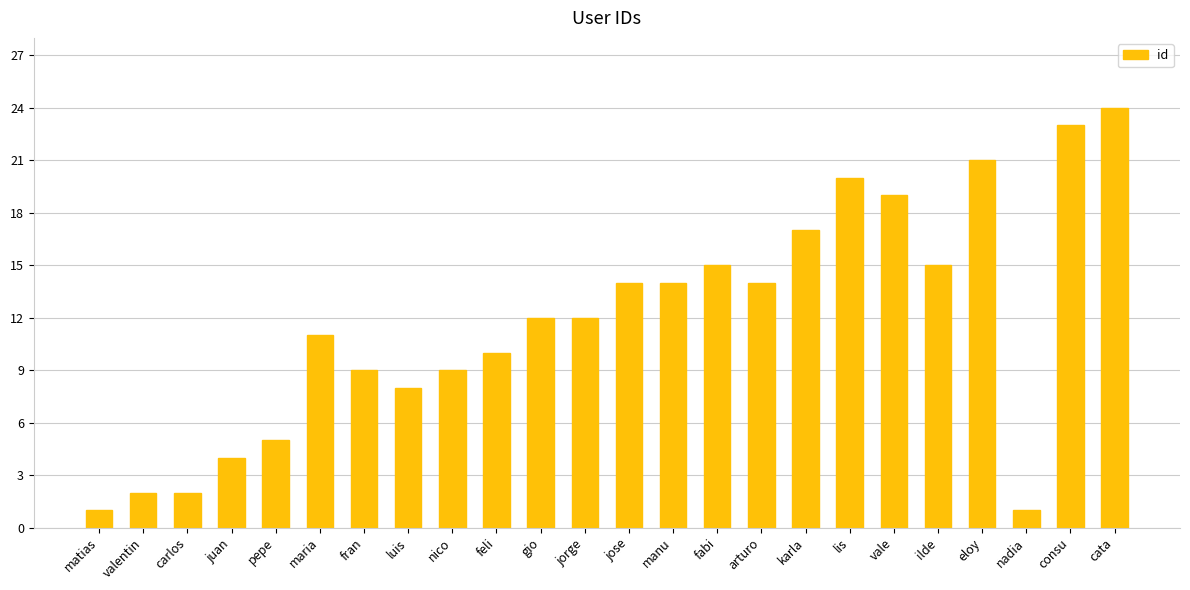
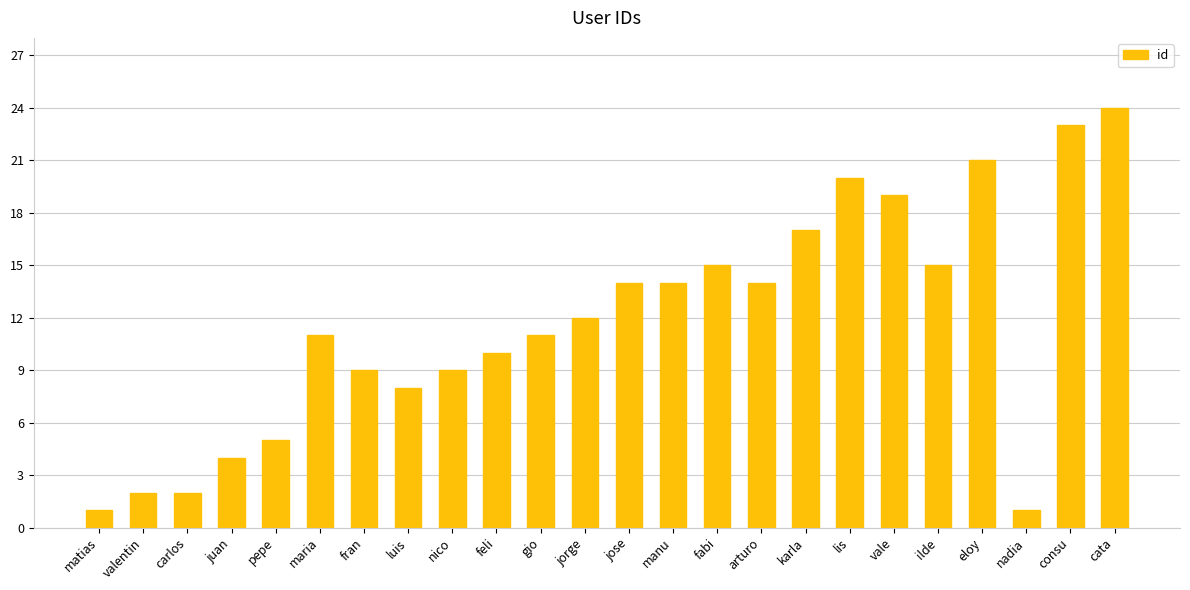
  {
    "matias": 1,
    "valentin": 2,
    "carlos": 2,
    "juan": 4,
    "pepe": 5,
    "maria": 11,
    "fran": 9,
    "luis": 8,
    "nico": 9,
    "feli": 10,
-   "gio": 12,
+   "gio": 11,
    "jorge": 12,
    "jose": 14,
    "manu": 14,
    "fabi": 15,
    "arturo": 14,
    "karla": 17,
    "lis": 20,
    "vale": 19,
    "ilde": 15,
    "eloy": 21,
    "nadia": 1,
    "consu": 23,
    "cata": 24
  }
